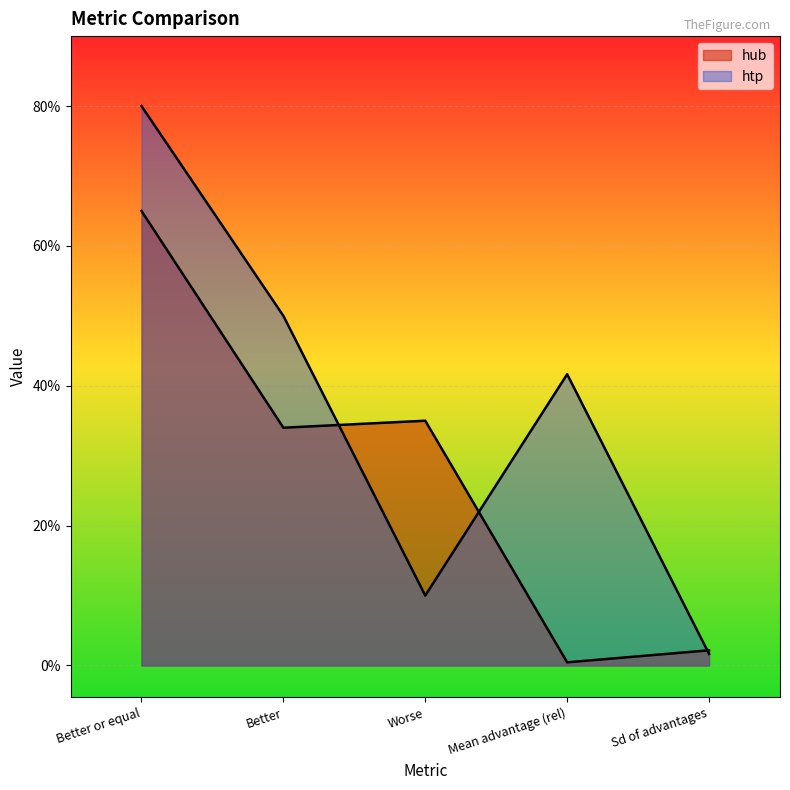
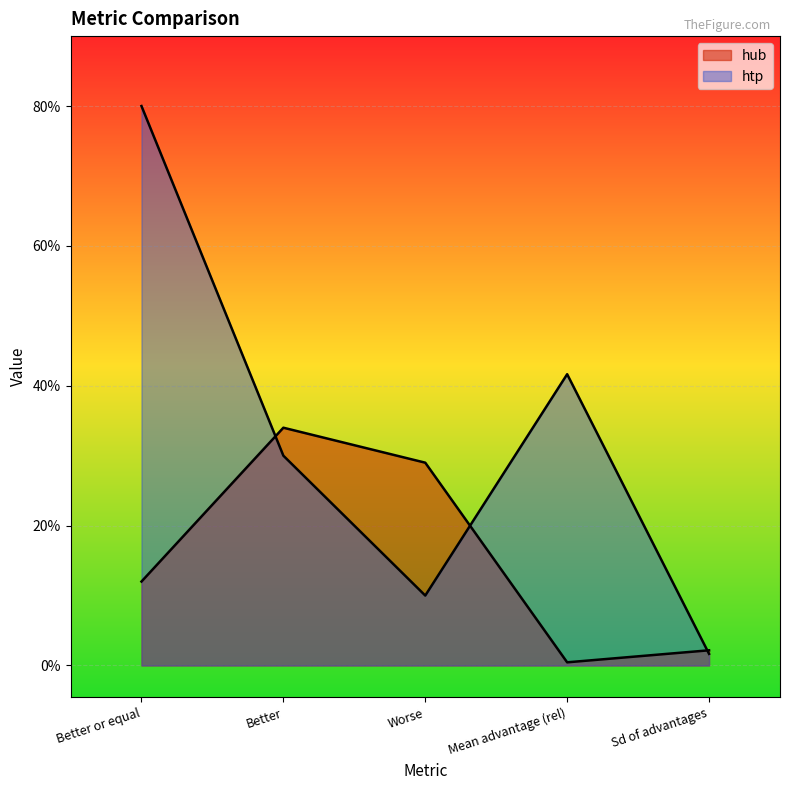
  {
    "hub": {
-     "Better or equal": "65%",
+     "Better or equal": "12%",
      "Better": "34%",
-     "Worse": "35%",
+     "Worse": "29%",
      "Mean advantage (rel)": "0%",
      "Sd of advantages": "2%"
    },
    "htp": {
      "Better or equal": "80%",
-     "Better": "50%",
+     "Better": "30%",
      "Worse": "10%",
      "Mean advantage (rel)": "42%",
      "Sd of advantages": "2%"
    }
  }
